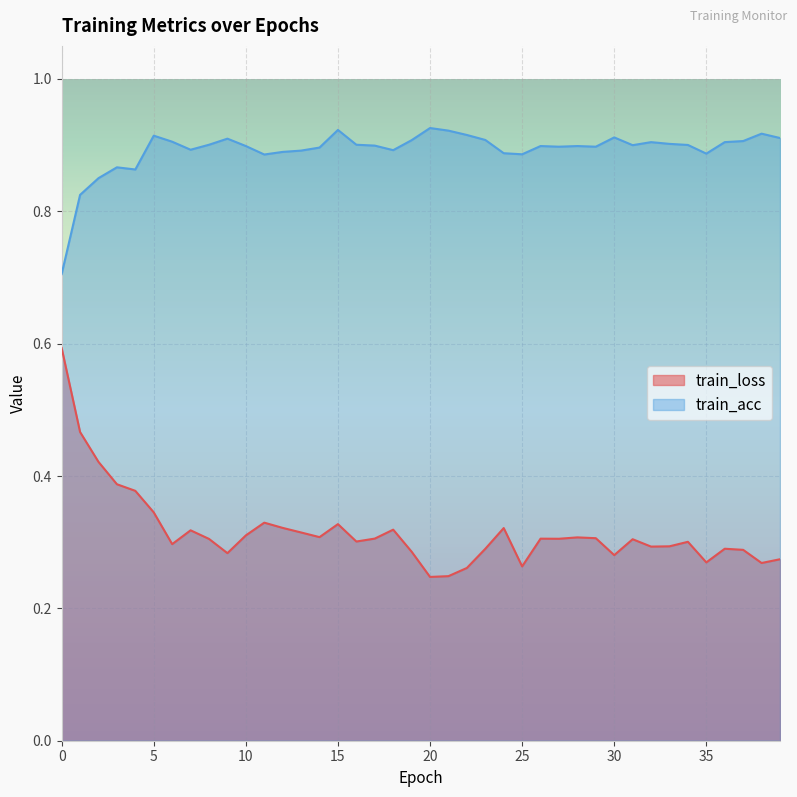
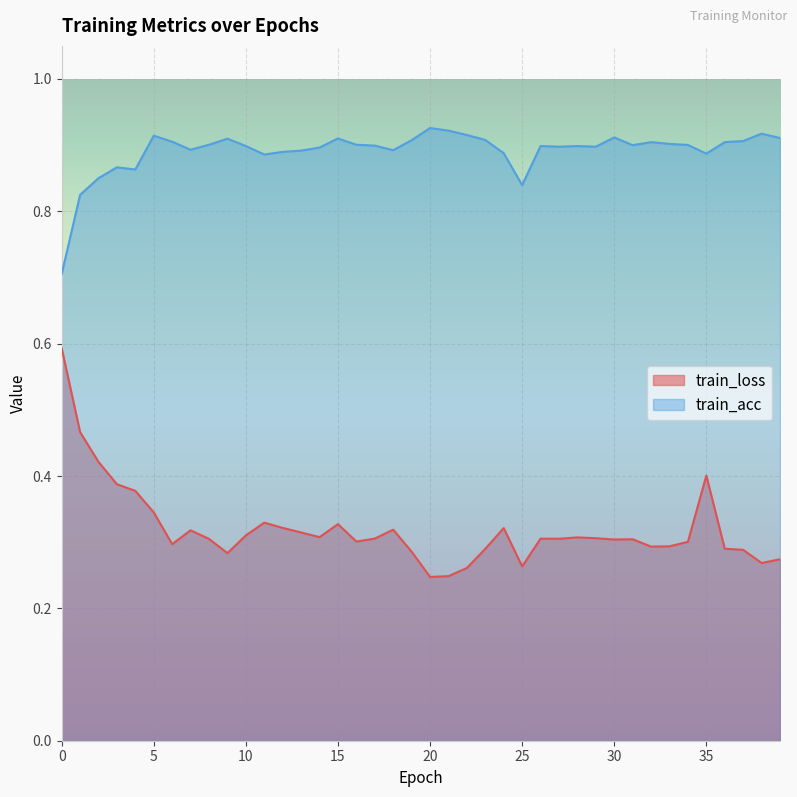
  {
    "train_loss": {
      "0": 0.59,
      "5": 0.35,
      "10": 0.31,
      "15": 0.33,
      "20": 0.25,
      "25": 0.26,
-     "30": 0.28,
-     "35": 0.27
+     "30": 0.30,
+     "35": 0.40
    },
    "train_acc": {
      "0": 0.71,
      "5": 0.91,
      "10": 0.90,
-     "15": 0.92,
+     "15": 0.91,
      "20": 0.93,
-     "25": 0.89,
+     "25": 0.84,
      "30": 0.91,
      "35": 0.89
    }
  }
